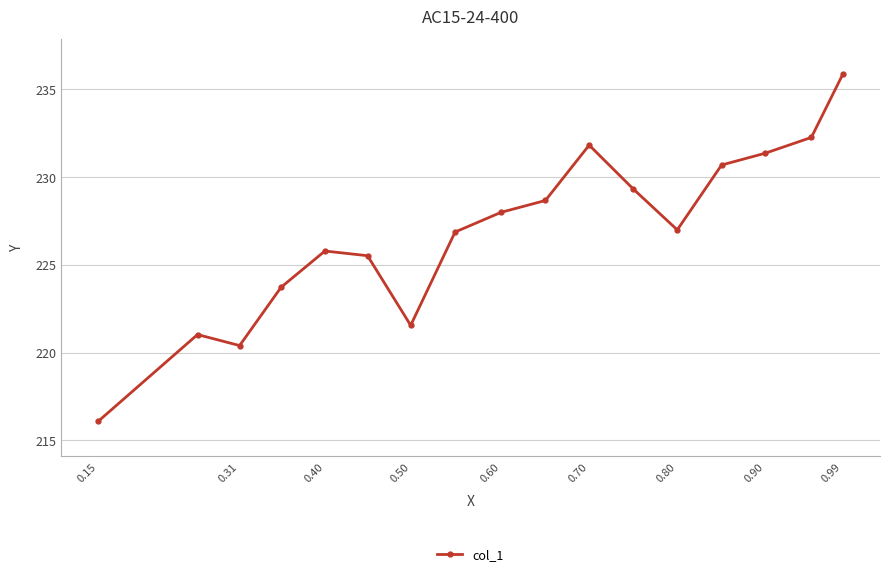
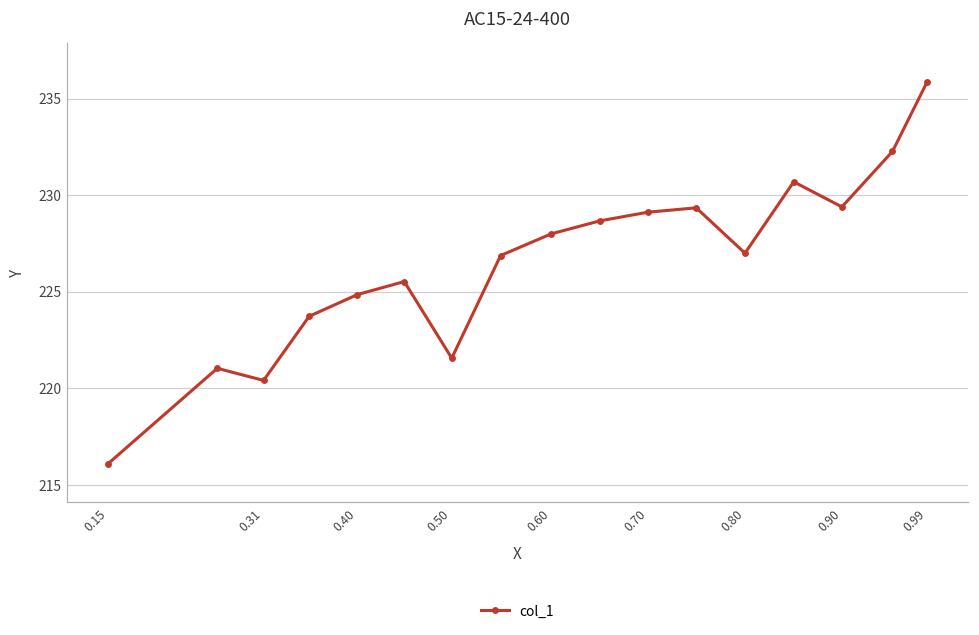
  {
    "0.15": 216.1,
    "0.31": 220.4,
-   "0.40": 225.8,
+   "0.40": 224.9,
    "0.50": 221.6,
    "0.60": 228.0,
-   "0.70": 231.8,
+   "0.70": 229.1,
    "0.80": 227.0,
-   "0.90": 231.4,
+   "0.90": 229.4,
    "0.99": 235.9
  }
